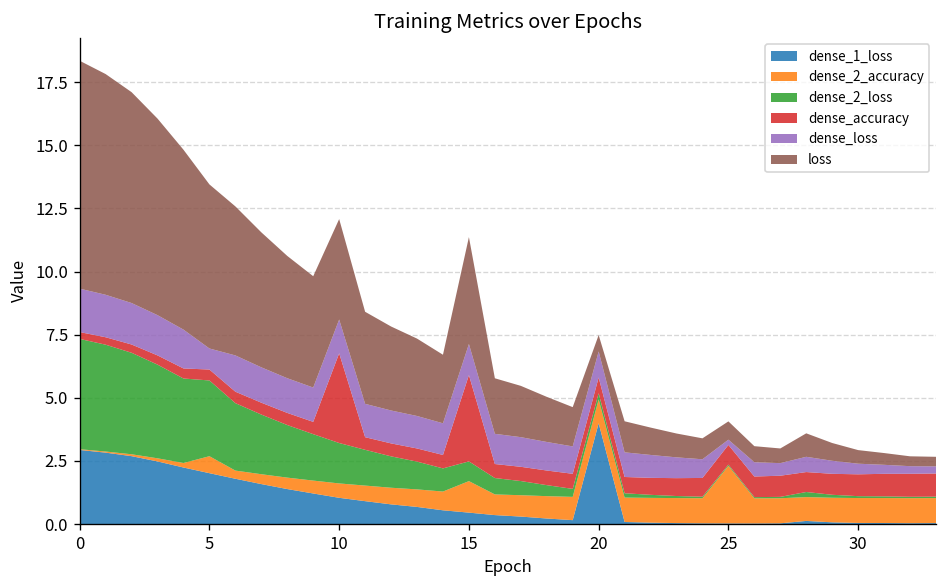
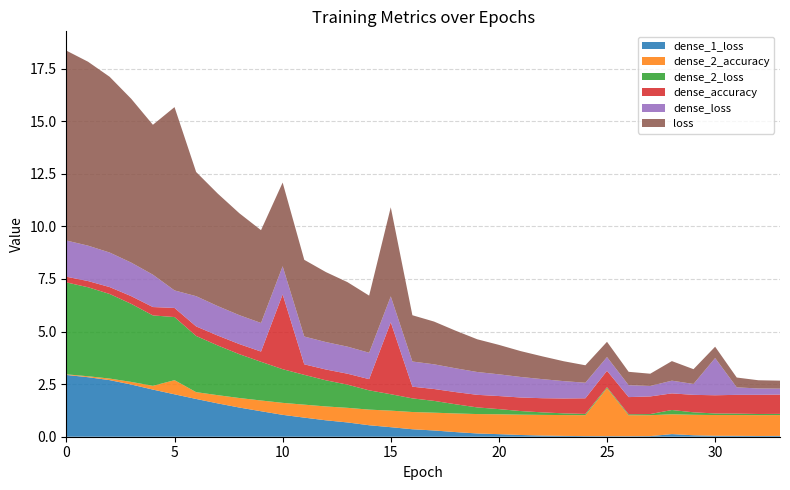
  {
    "dense_1_loss": {
      "5": 2.0,
      "10": 1.0,
      "15": 0.5,
-     "20": 4.0
+     "20": 0.1
    },
    "dense_2_accuracy": {
      "5": 0.7,
      "10": 0.6,
-     "15": 1.2,
+     "15": 0.8,
      "20": 0.9
    },
    "dense_2_loss": {
      "0": 4.4,
      "5": 3.0,
      "10": 1.6,
      "15": 0.8,
      "20": 0.2
    },
    "dense_accuracy": {
      "0": 0.3,
      "5": 0.4,
      "10": 3.6,
      "15": 3.4,
      "20": 0.6,
      "25": 0.8,
      "30": 0.9
    },
    "dense_loss": {
      "0": 1.7,
      "5": 0.8,
      "10": 1.3,
      "15": 1.2,
      "20": 1.0,
-     "25": 0.2,
-     "30": 0.4
+     "25": 0.7,
+     "30": 1.8
    },
    "loss": {
      "0": 9.0,
-     "5": 6.5,
+     "5": 8.7,
      "10": 4.0,
      "15": 4.2,
-     "20": 0.6,
+     "20": 1.4,
      "25": 0.7,
      "30": 0.5
    }
  }
